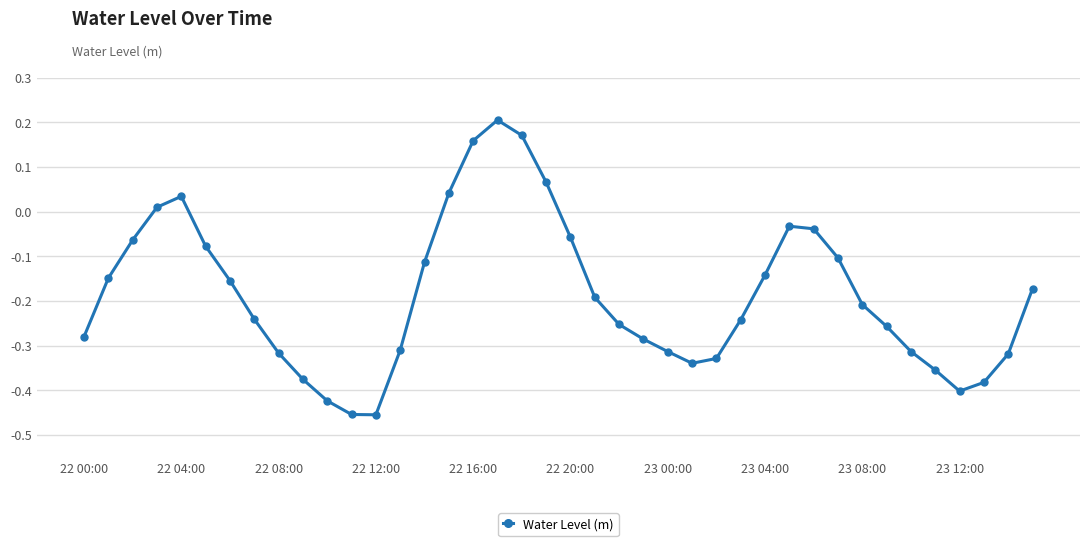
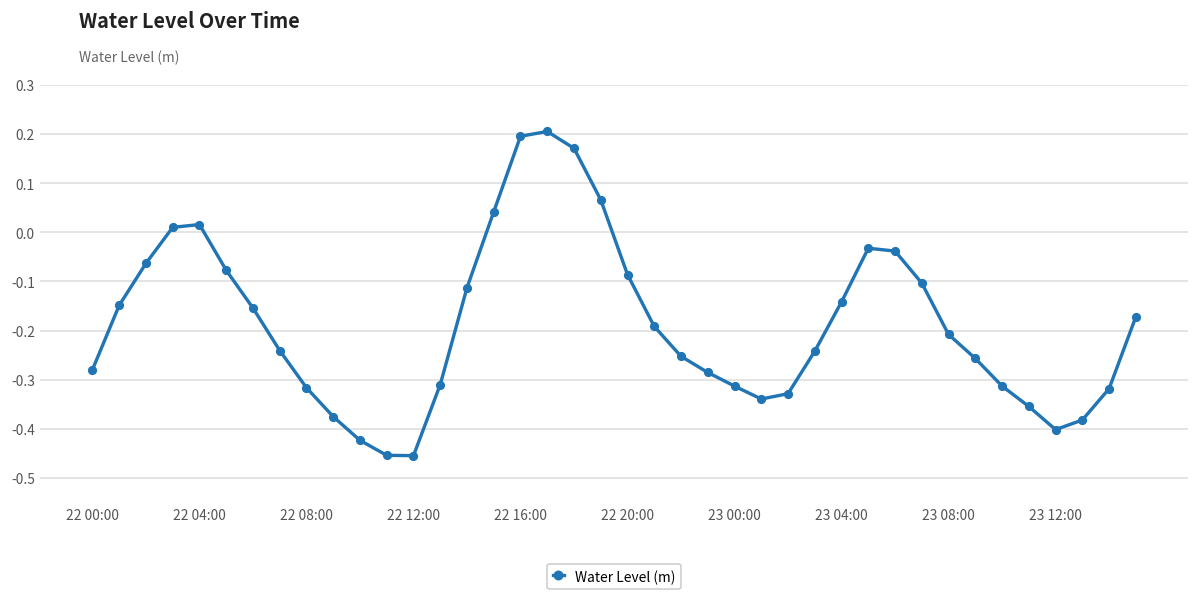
  {
    "22 00:00": -0.28,
-   "22 04:00": 0.03,
+   "22 04:00": 0.02,
    "22 08:00": -0.32,
    "22 12:00": -0.45,
-   "22 16:00": 0.16,
-   "22 20:00": -0.06,
+   "22 16:00": 0.20,
+   "22 20:00": -0.09,
    "23 00:00": -0.31,
    "23 04:00": -0.14,
    "23 08:00": -0.21,
    "23 12:00": -0.40
  }
